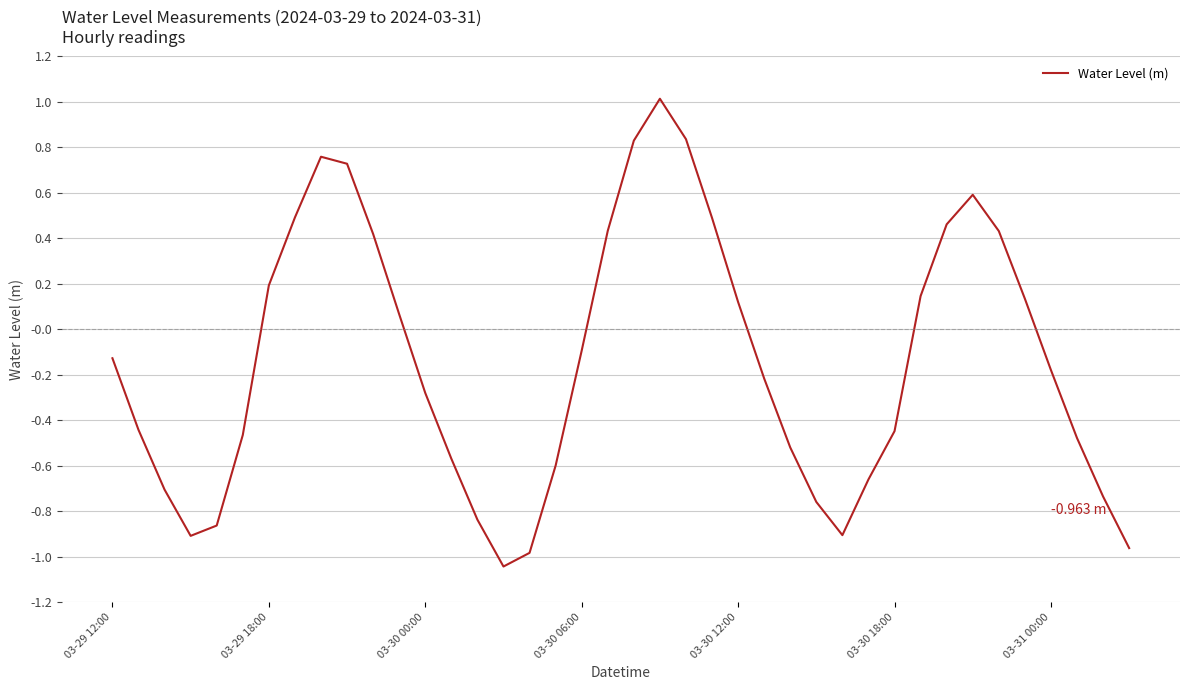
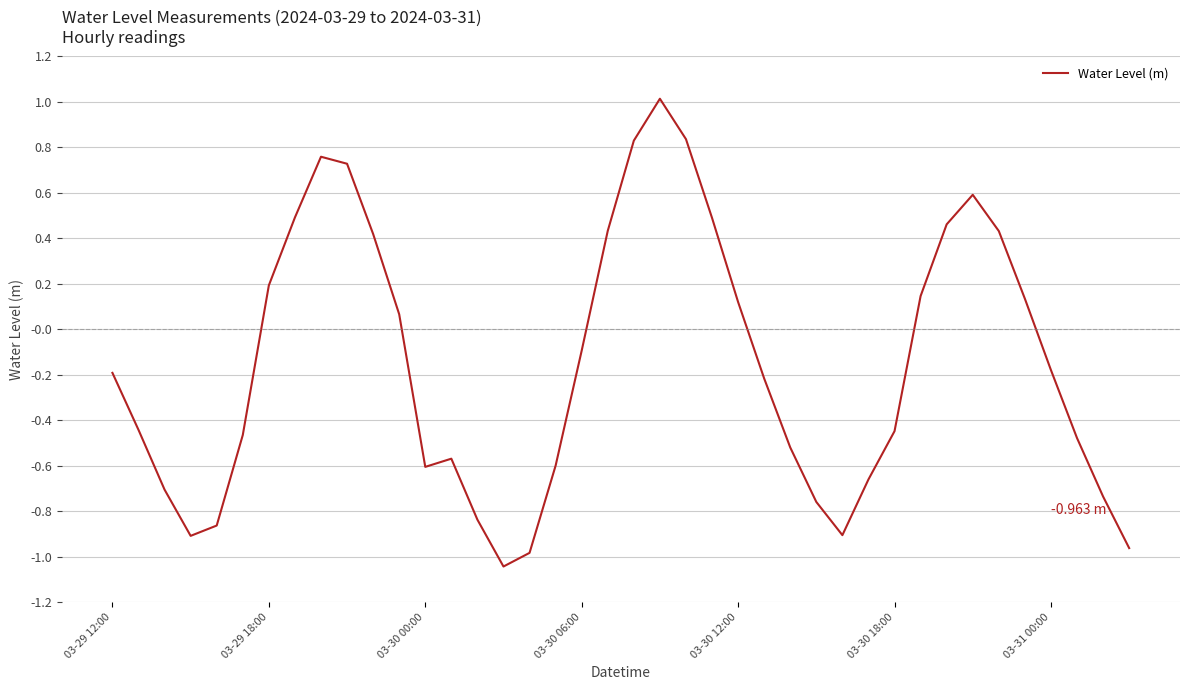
  {
-   "03-29 12:00": -0.13,
+   "03-29 12:00": -0.19,
    "03-29 18:00": 0.19,
-   "03-30 00:00": -0.28,
+   "03-30 00:00": -0.61,
    "03-30 06:00": -0.09,
    "03-30 12:00": 0.12,
    "03-30 18:00": -0.45,
    "03-31 00:00": -0.18
  }
